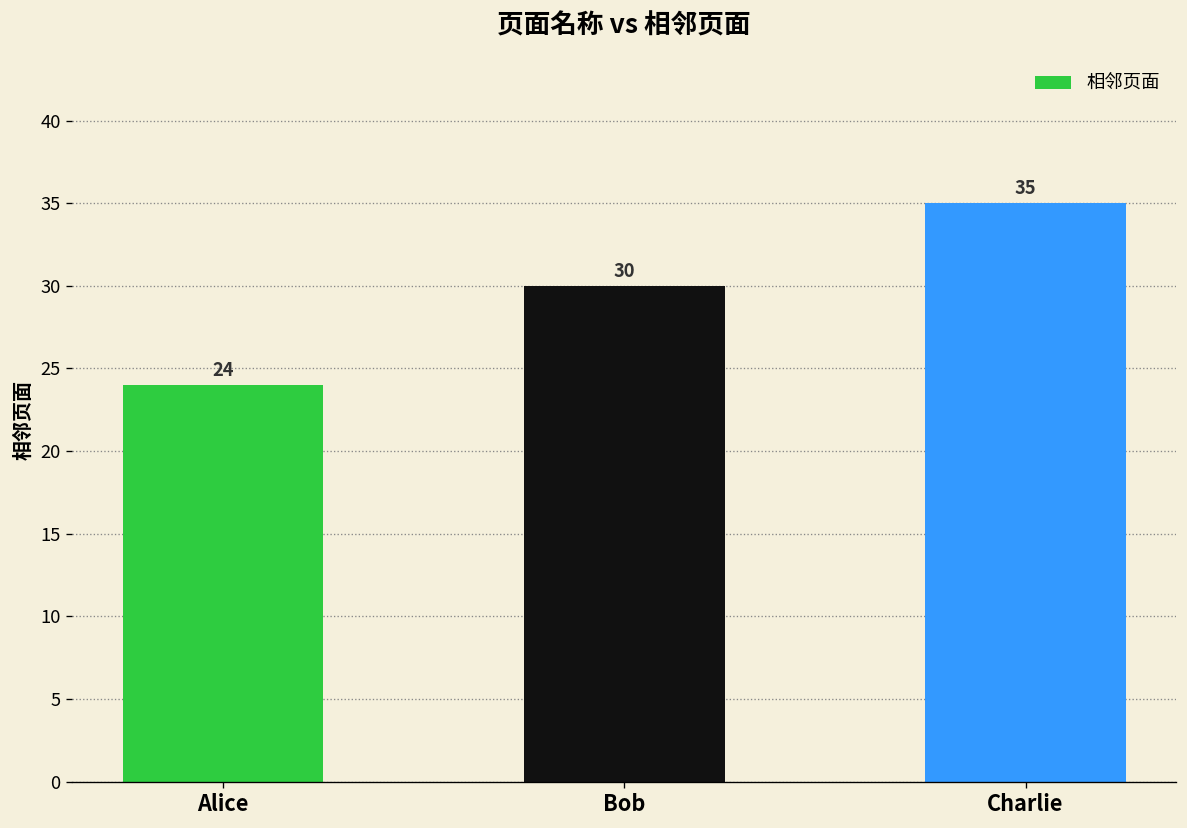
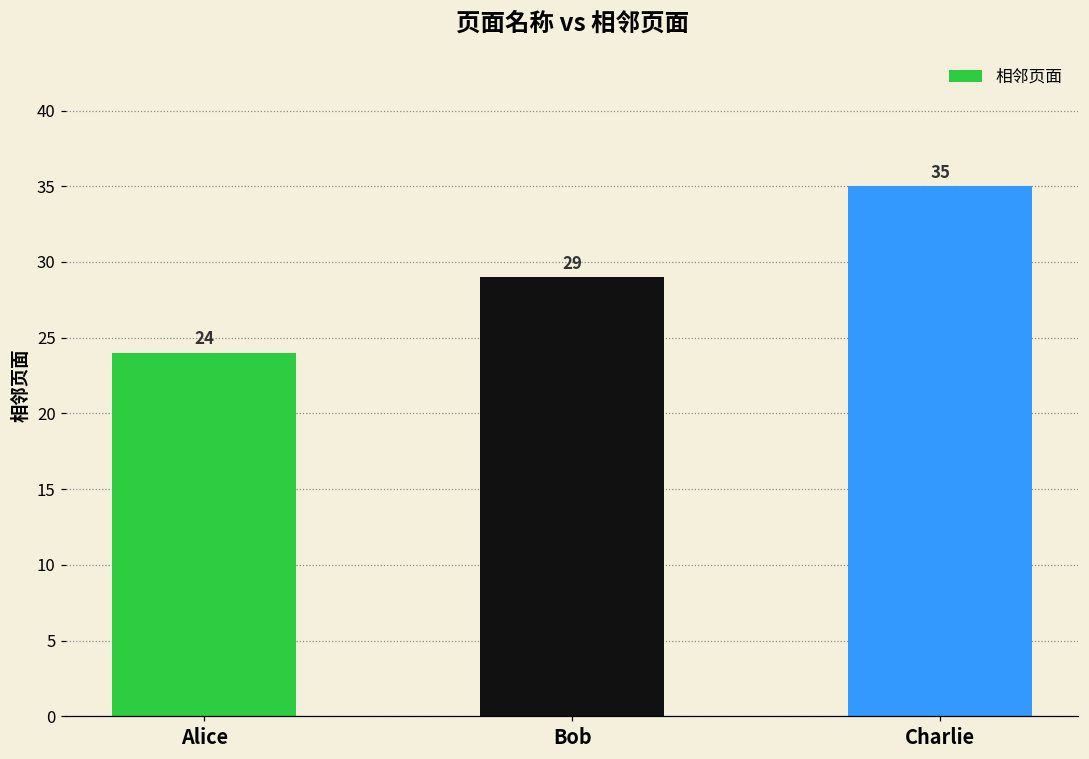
  {
    "Alice": 24,
-   "Bob": 30,
+   "Bob": 29,
    "Charlie": 35
  }
